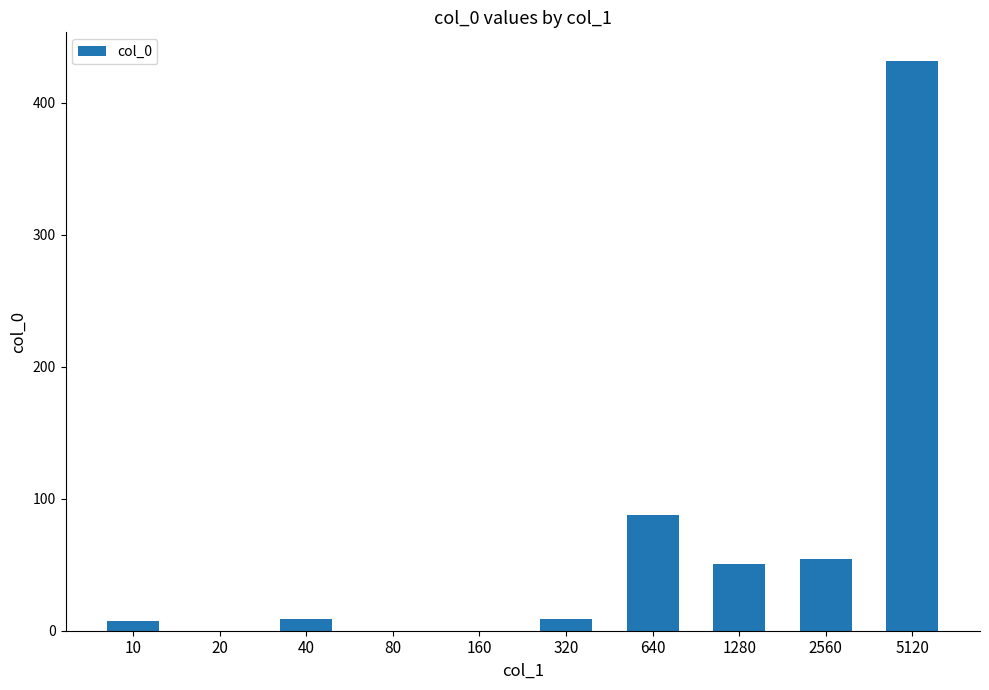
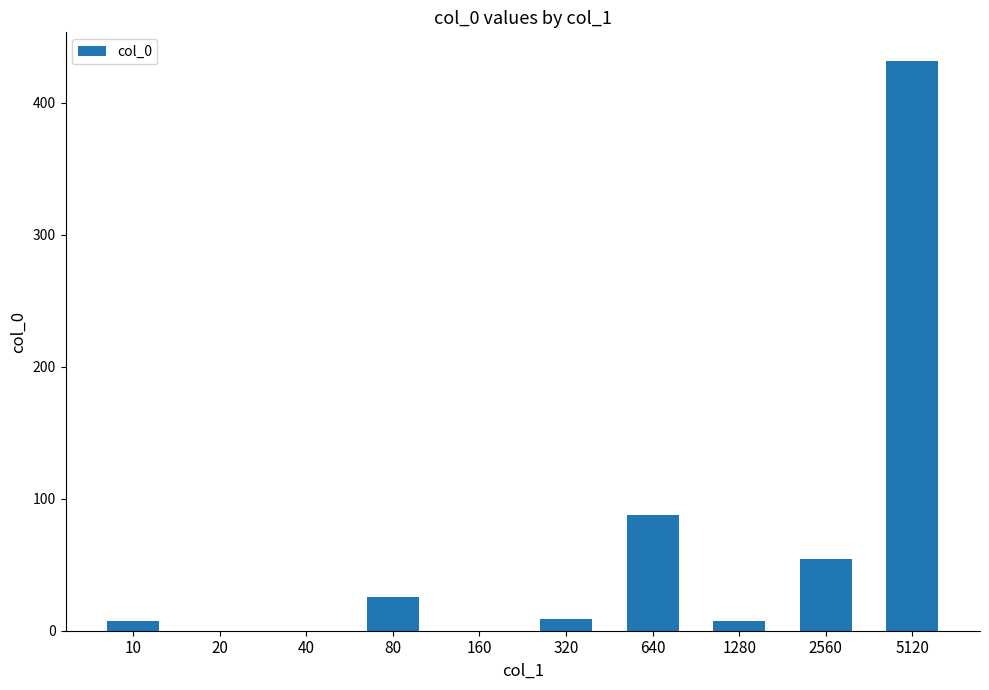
  {
    "10": 7,
-   "40": 9,
-   "80": 0,
+   "40": 0,
+   "80": 25,
    "320": 9,
    "640": 88,
-   "1280": 50,
+   "1280": 7,
    "2560": 54,
    "5120": 432
  }
